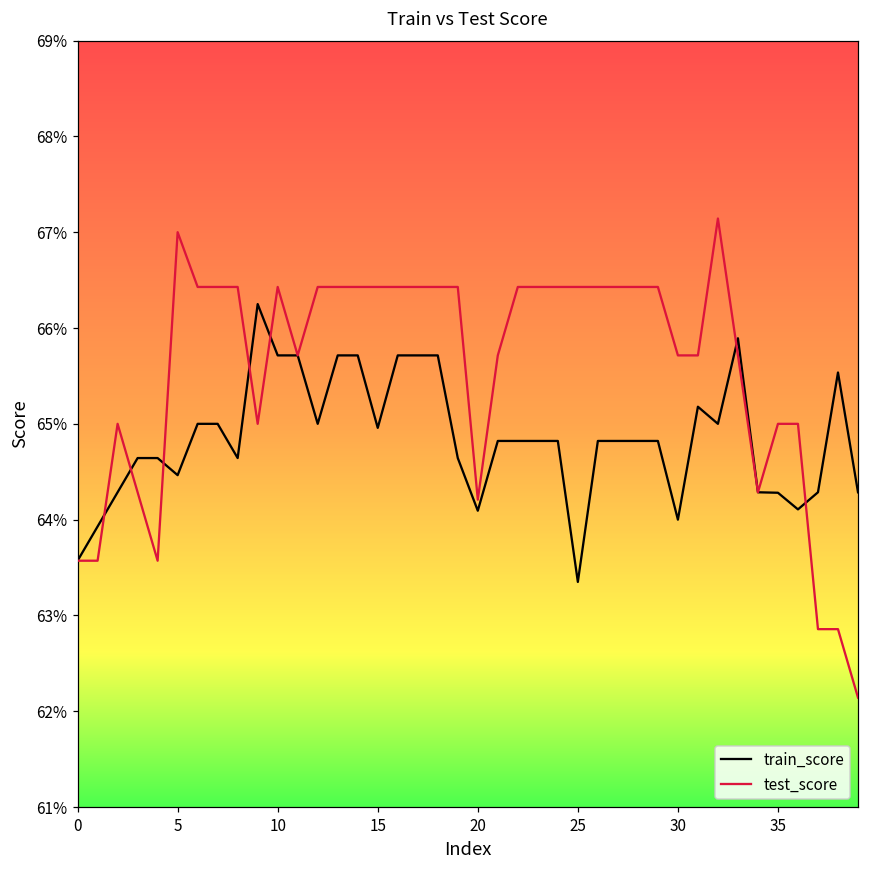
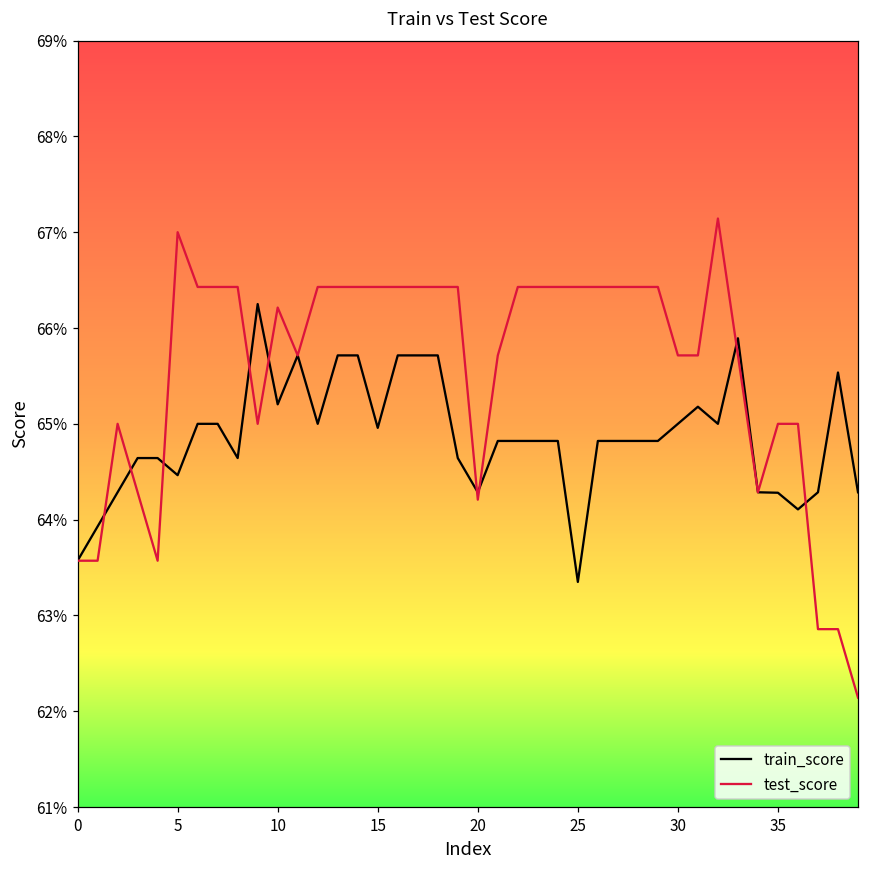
  {
    "train_score": {
      "5": "64.5%",
-     "10": "65.7%",
+     "10": "65.2%",
      "15": "65.0%",
-     "20": "64.1%",
+     "20": "64.3%",
      "25": "63.3%",
-     "30": "64.0%",
+     "30": "65.0%",
      "35": "64.3%"
    },
    "test_score": {
      "5": "67.0%",
-     "10": "66.4%",
+     "10": "66.2%",
      "15": "66.4%",
      "20": "64.2%",
      "25": "66.4%",
      "30": "65.7%",
      "35": "65.0%"
    }
  }
